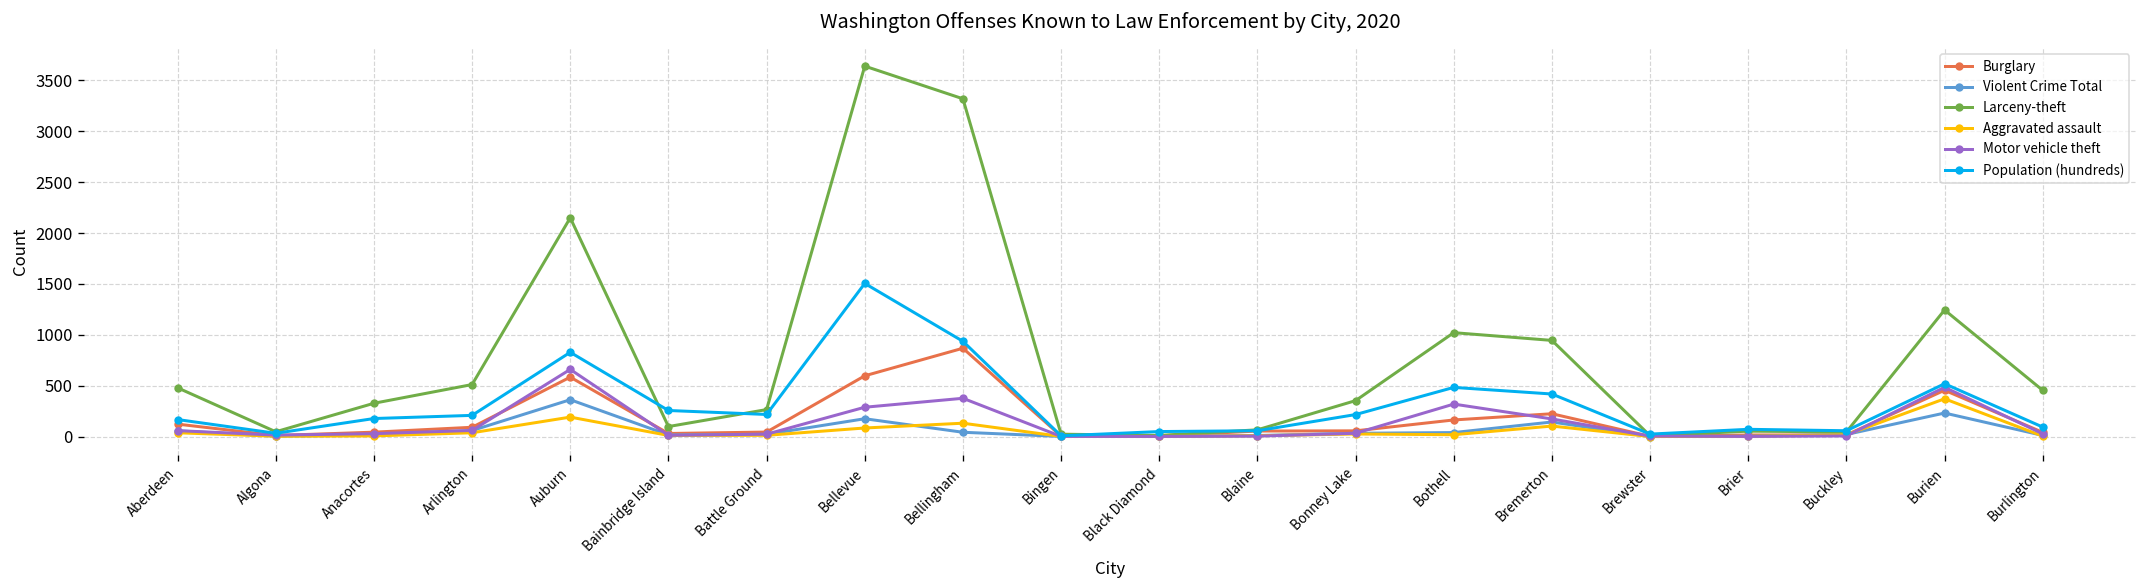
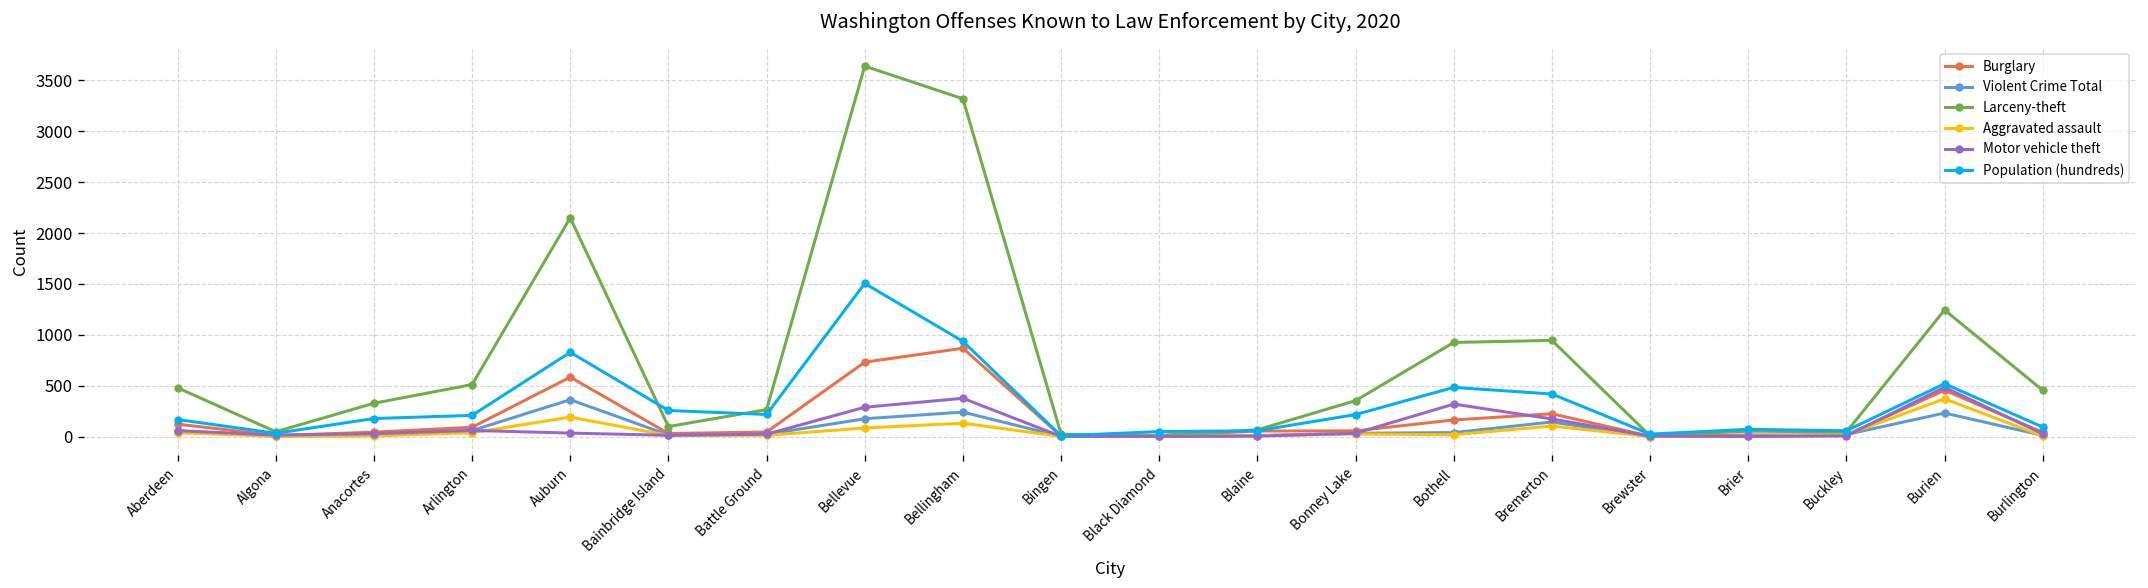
  {
    "Burglary": {
      "Aberdeen": 100,
      "Arlington": 100,
      "Auburn": 600,
-     "Bellevue": 600,
+     "Bellevue": 700,
      "Bellingham": 900,
      "Bothell": 200,
      "Bremerton": 200
    },
    "Violent Crime Total": {
      "Auburn": 400,
      "Bellevue": 200,
-     "Bellingham": 0,
+     "Bellingham": 200,
      "Bremerton": 100,
      "Burien": 200
    },
    "Larceny-theft": {
      "Aberdeen": 500,
      "Anacortes": 300,
      "Arlington": 500,
      "Auburn": 2200,
      "Bainbridge Island": 100,
      "Battle Ground": 300,
      "Bellevue": 3600,
      "Bellingham": 3300,
      "Bonney Lake": 400,
-     "Bothell": 1000,
+     "Bothell": 900,
      "Bremerton": 900,
      "Burien": 1200,
      "Burlington": 500
    },
    "Aggravated assault": {
      "Auburn": 200,
      "Bellevue": 100,
      "Bellingham": 100,
      "Bremerton": 100,
      "Burien": 400
    },
    "Motor vehicle theft": {
-     "Auburn": 700,
+     "Auburn": 0,
      "Bellevue": 300,
      "Bellingham": 400,
      "Bothell": 300,
      "Bremerton": 200
    },
    "Population (hundreds)": {
      "Aberdeen": 200,
      "Anacortes": 200,
      "Arlington": 200,
      "Auburn": 800,
      "Bainbridge Island": 300,
      "Battle Ground": 200,
      "Bellevue": 1500,
      "Bellingham": 900,
      "Black Diamond": 0,
      "Bonney Lake": 200,
      "Bothell": 500,
      "Bremerton": 400,
      "Burien": 500,
      "Burlington": 100
    }
  }
